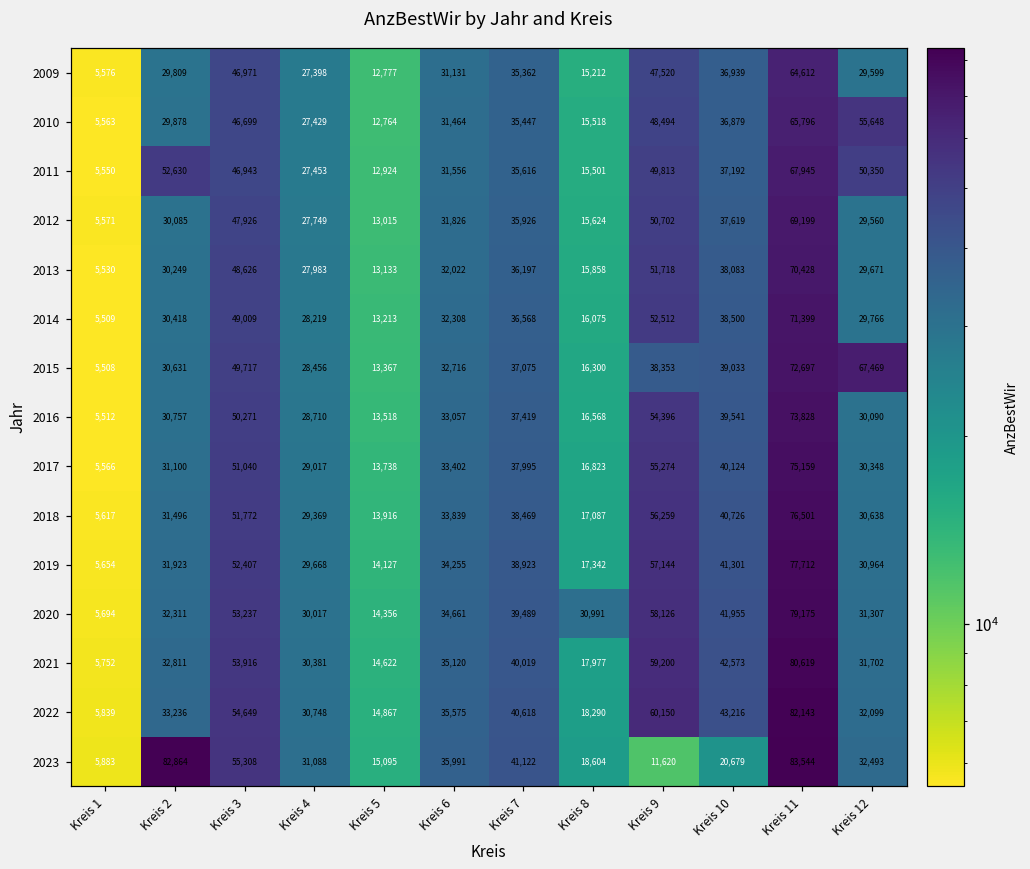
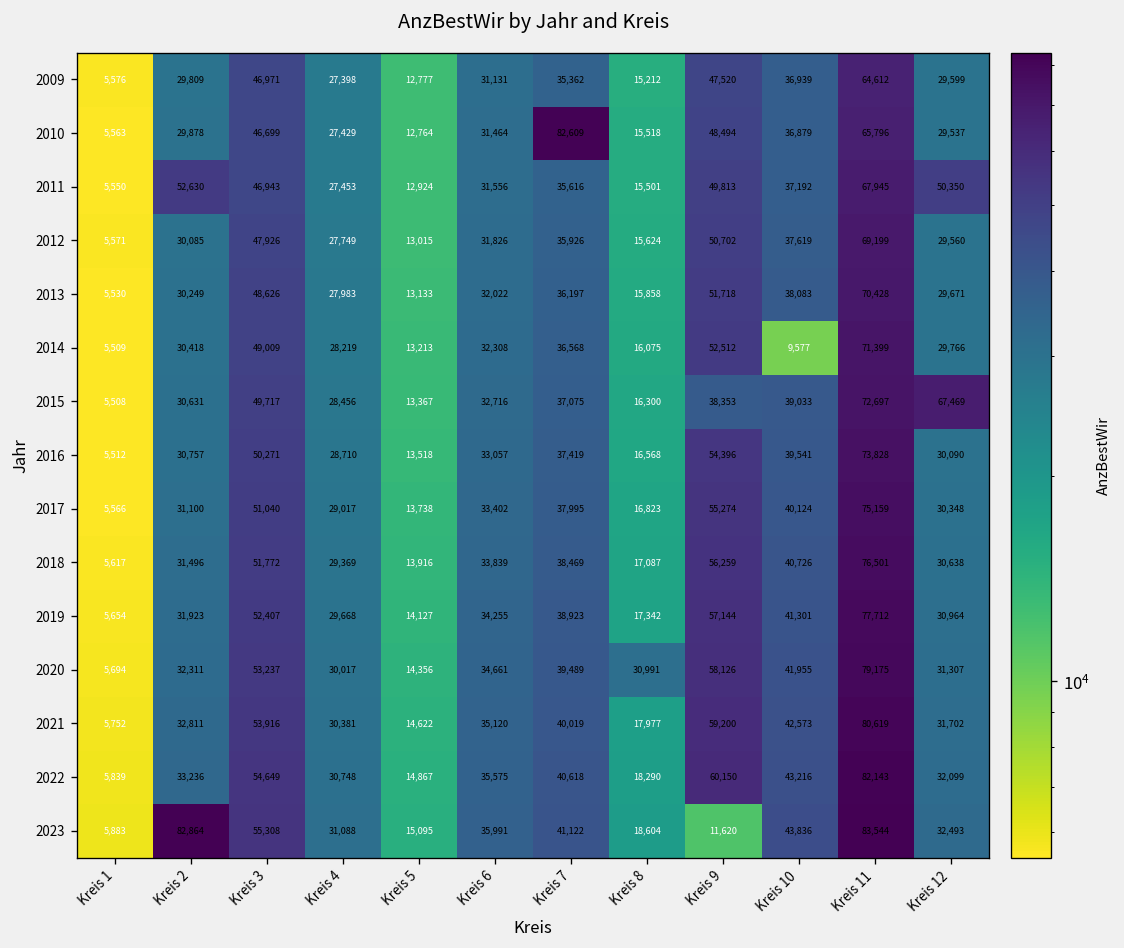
  {
    "2009": {
      "Kreis 1": "5,576",
      "Kreis 2": "29,809",
      "Kreis 3": "46,971",
      "Kreis 4": "27,398",
      "Kreis 5": "12,777",
      "Kreis 6": "31,131",
      "Kreis 7": "35,362",
      "Kreis 8": "15,212",
      "Kreis 9": "47,520",
      "Kreis 10": "36,939",
      "Kreis 11": "64,612",
      "Kreis 12": "29,599"
    },
    "2010": {
      "Kreis 1": "5,563",
      "Kreis 2": "29,878",
      "Kreis 3": "46,699",
      "Kreis 4": "27,429",
      "Kreis 5": "12,764",
      "Kreis 6": "31,464",
-     "Kreis 7": "35,447",
+     "Kreis 7": "82,609",
      "Kreis 8": "15,518",
      "Kreis 9": "48,494",
      "Kreis 10": "36,879",
      "Kreis 11": "65,796",
-     "Kreis 12": "55,648"
+     "Kreis 12": "29,537"
    },
    "2011": {
      "Kreis 1": "5,550",
      "Kreis 2": "52,630",
      "Kreis 3": "46,943",
      "Kreis 4": "27,453",
      "Kreis 5": "12,924",
      "Kreis 6": "31,556",
      "Kreis 7": "35,616",
      "Kreis 8": "15,501",
      "Kreis 9": "49,813",
      "Kreis 10": "37,192",
      "Kreis 11": "67,945",
      "Kreis 12": "50,350"
    },
    "2012": {
      "Kreis 1": "5,571",
      "Kreis 2": "30,085",
      "Kreis 3": "47,926",
      "Kreis 4": "27,749",
      "Kreis 5": "13,015",
      "Kreis 6": "31,826",
      "Kreis 7": "35,926",
      "Kreis 8": "15,624",
      "Kreis 9": "50,702",
      "Kreis 10": "37,619",
      "Kreis 11": "69,199",
      "Kreis 12": "29,560"
    },
    "2013": {
      "Kreis 1": "5,530",
      "Kreis 2": "30,249",
      "Kreis 3": "48,626",
      "Kreis 4": "27,983",
      "Kreis 5": "13,133",
      "Kreis 6": "32,022",
      "Kreis 7": "36,197",
      "Kreis 8": "15,858",
      "Kreis 9": "51,718",
      "Kreis 10": "38,083",
      "Kreis 11": "70,428",
      "Kreis 12": "29,671"
    },
    "2014": {
      "Kreis 1": "5,509",
      "Kreis 2": "30,418",
      "Kreis 3": "49,009",
      "Kreis 4": "28,219",
      "Kreis 5": "13,213",
      "Kreis 6": "32,308",
      "Kreis 7": "36,568",
      "Kreis 8": "16,075",
      "Kreis 9": "52,512",
-     "Kreis 10": "38,500",
+     "Kreis 10": "9,577",
      "Kreis 11": "71,399",
      "Kreis 12": "29,766"
    },
    "2015": {
      "Kreis 1": "5,508",
      "Kreis 2": "30,631",
      "Kreis 3": "49,717",
      "Kreis 4": "28,456",
      "Kreis 5": "13,367",
      "Kreis 6": "32,716",
      "Kreis 7": "37,075",
      "Kreis 8": "16,300",
      "Kreis 9": "38,353",
      "Kreis 10": "39,033",
      "Kreis 11": "72,697",
      "Kreis 12": "67,469"
    },
    "2016": {
      "Kreis 1": "5,512",
      "Kreis 2": "30,757",
      "Kreis 3": "50,271",
      "Kreis 4": "28,710",
      "Kreis 5": "13,518",
      "Kreis 6": "33,057",
      "Kreis 7": "37,419",
      "Kreis 8": "16,568",
      "Kreis 9": "54,396",
      "Kreis 10": "39,541",
      "Kreis 11": "73,828",
      "Kreis 12": "30,090"
    },
    "2017": {
      "Kreis 1": "5,566",
      "Kreis 2": "31,100",
      "Kreis 3": "51,040",
      "Kreis 4": "29,017",
      "Kreis 5": "13,738",
      "Kreis 6": "33,402",
      "Kreis 7": "37,995",
      "Kreis 8": "16,823",
      "Kreis 9": "55,274",
      "Kreis 10": "40,124",
      "Kreis 11": "75,159",
      "Kreis 12": "30,348"
    },
    "2018": {
      "Kreis 1": "5,617",
      "Kreis 2": "31,496",
      "Kreis 3": "51,772",
      "Kreis 4": "29,369",
      "Kreis 5": "13,916",
      "Kreis 6": "33,839",
      "Kreis 7": "38,469",
      "Kreis 8": "17,087",
      "Kreis 9": "56,259",
      "Kreis 10": "40,726",
      "Kreis 11": "76,501",
      "Kreis 12": "30,638"
    },
    "2019": {
      "Kreis 1": "5,654",
      "Kreis 2": "31,923",
      "Kreis 3": "52,407",
      "Kreis 4": "29,668",
      "Kreis 5": "14,127",
      "Kreis 6": "34,255",
      "Kreis 7": "38,923",
      "Kreis 8": "17,342",
      "Kreis 9": "57,144",
      "Kreis 10": "41,301",
      "Kreis 11": "77,712",
      "Kreis 12": "30,964"
    },
    "2020": {
      "Kreis 1": "5,694",
      "Kreis 2": "32,311",
      "Kreis 3": "53,237",
      "Kreis 4": "30,017",
      "Kreis 5": "14,356",
      "Kreis 6": "34,661",
      "Kreis 7": "39,489",
      "Kreis 8": "30,991",
      "Kreis 9": "58,126",
      "Kreis 10": "41,955",
      "Kreis 11": "79,175",
      "Kreis 12": "31,307"
    },
    "2021": {
      "Kreis 1": "5,752",
      "Kreis 2": "32,811",
      "Kreis 3": "53,916",
      "Kreis 4": "30,381",
      "Kreis 5": "14,622",
      "Kreis 6": "35,120",
      "Kreis 7": "40,019",
      "Kreis 8": "17,977",
      "Kreis 9": "59,200",
      "Kreis 10": "42,573",
      "Kreis 11": "80,619",
      "Kreis 12": "31,702"
    },
    "2022": {
      "Kreis 1": "5,839",
      "Kreis 2": "33,236",
      "Kreis 3": "54,649",
      "Kreis 4": "30,748",
      "Kreis 5": "14,867",
      "Kreis 6": "35,575",
      "Kreis 7": "40,618",
      "Kreis 8": "18,290",
      "Kreis 9": "60,150",
      "Kreis 10": "43,216",
      "Kreis 11": "82,143",
      "Kreis 12": "32,099"
    },
    "2023": {
      "Kreis 1": "5,883",
      "Kreis 2": "82,864",
      "Kreis 3": "55,308",
      "Kreis 4": "31,088",
      "Kreis 5": "15,095",
      "Kreis 6": "35,991",
      "Kreis 7": "41,122",
      "Kreis 8": "18,604",
      "Kreis 9": "11,620",
-     "Kreis 10": "20,679",
+     "Kreis 10": "43,836",
      "Kreis 11": "83,544",
      "Kreis 12": "32,493"
    }
  }
